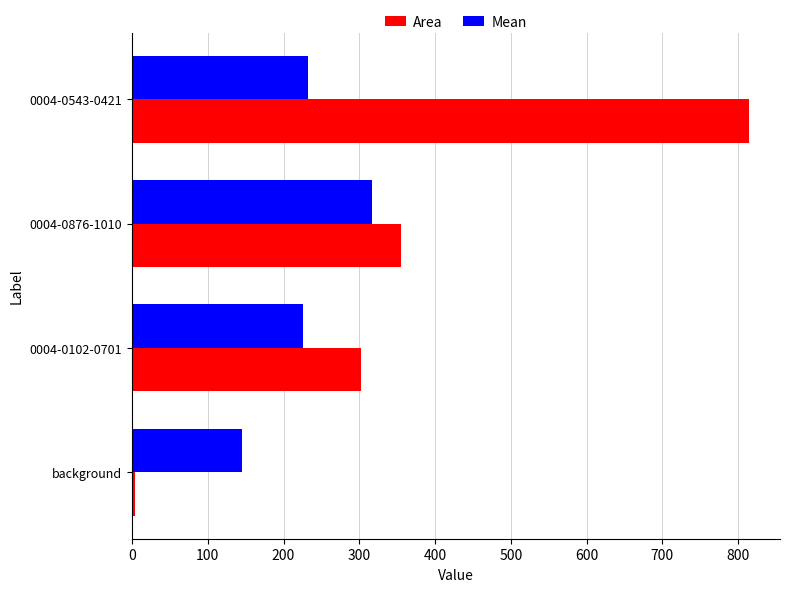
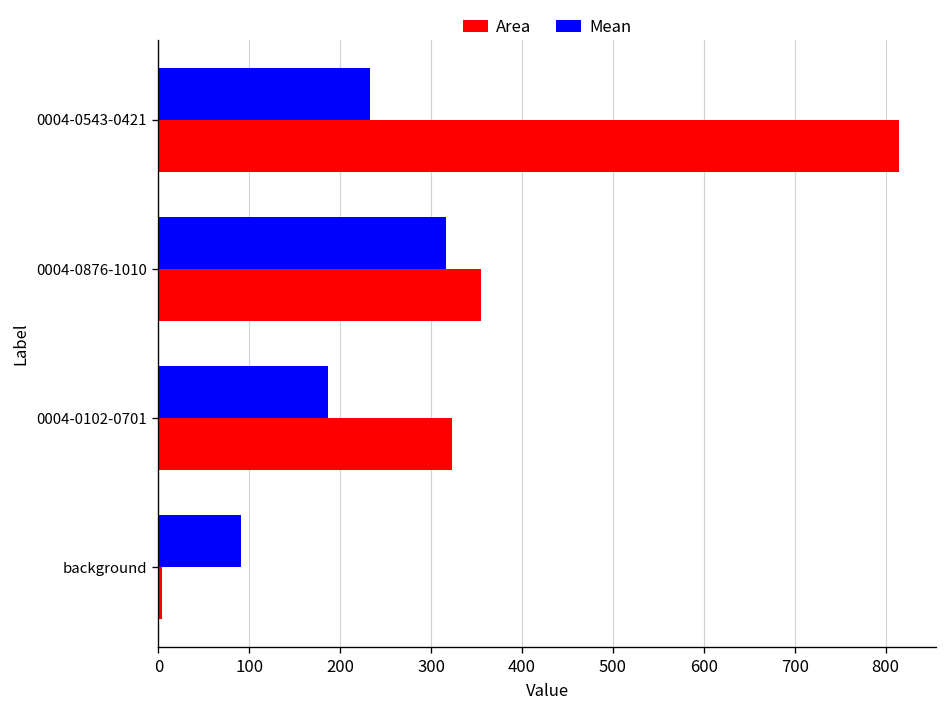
  {
    "Area": {
      "0004-0543-0421": 810,
      "0004-0876-1010": 360,
-     "0004-0102-0701": 300,
+     "0004-0102-0701": 320,
      "background": 0
    },
    "Mean": {
      "0004-0543-0421": 230,
      "0004-0876-1010": 320,
-     "0004-0102-0701": 230,
-     "background": 150
+     "0004-0102-0701": 190,
+     "background": 90
    }
  }
